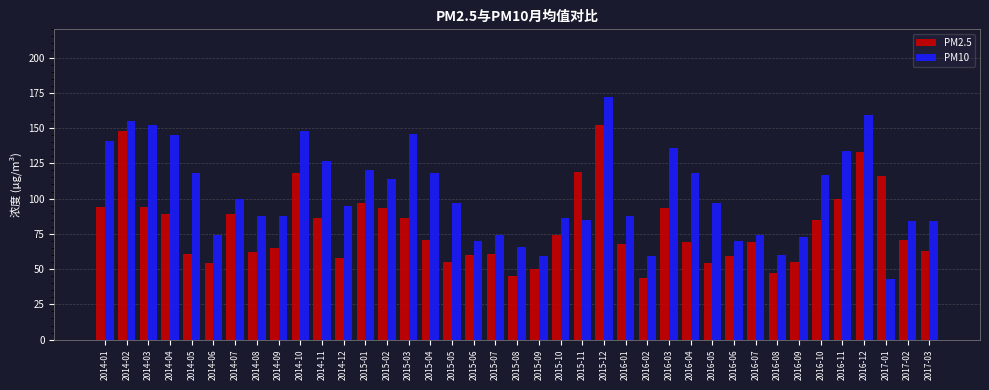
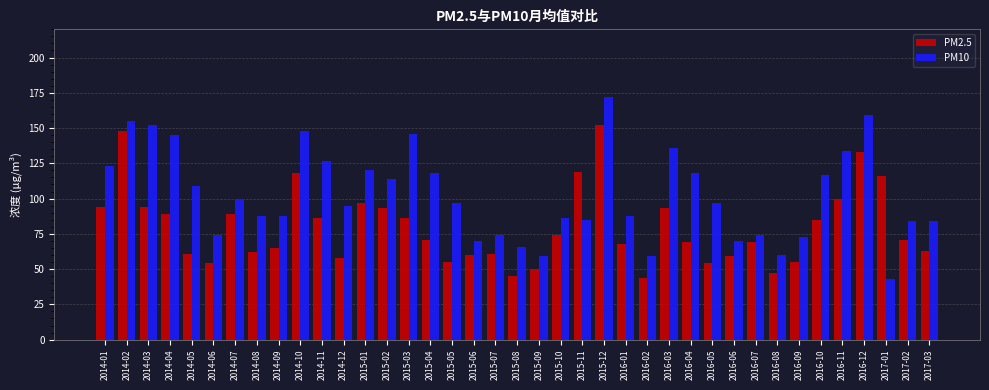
  {
    "PM2.5": {
      "2014-01": 94,
      "2014-02": 148,
      "2014-03": 94,
      "2014-04": 89,
      "2014-05": 61,
      "2014-06": 54,
      "2014-07": 89,
      "2014-08": 62,
      "2014-09": 65,
      "2014-10": 118,
      "2014-11": 86,
      "2014-12": 58,
      "2015-01": 97,
      "2015-02": 93,
      "2015-03": 86,
      "2015-04": 71,
      "2015-05": 55,
      "2015-06": 60,
      "2015-07": 61,
      "2015-08": 45,
      "2015-09": 50,
      "2015-10": 74,
      "2015-11": 119,
      "2015-12": 152,
      "2016-01": 68,
      "2016-02": 44,
      "2016-03": 93,
      "2016-04": 69,
      "2016-05": 54,
      "2016-06": 59,
      "2016-07": 69,
      "2016-08": 47,
      "2016-09": 55,
      "2016-10": 85,
      "2016-11": 100,
      "2016-12": 133,
      "2017-01": 116,
      "2017-02": 71,
      "2017-03": 63
    },
    "PM10": {
-     "2014-01": 141,
+     "2014-01": 123,
      "2014-02": 155,
      "2014-03": 152,
      "2014-04": 145,
-     "2014-05": 118,
+     "2014-05": 109,
      "2014-06": 74,
      "2014-07": 100,
      "2014-08": 88,
      "2014-09": 88,
      "2014-10": 148,
      "2014-11": 127,
      "2014-12": 95,
      "2015-01": 120,
      "2015-02": 114,
      "2015-03": 146,
      "2015-04": 118,
      "2015-05": 97,
      "2015-06": 70,
      "2015-07": 74,
      "2015-08": 66,
      "2015-09": 59,
      "2015-10": 86,
      "2015-11": 85,
      "2015-12": 172,
      "2016-01": 88,
      "2016-02": 59,
      "2016-03": 136,
      "2016-04": 118,
      "2016-05": 97,
      "2016-06": 70,
      "2016-07": 74,
      "2016-08": 60,
      "2016-09": 73,
      "2016-10": 117,
      "2016-11": 134,
      "2016-12": 159,
      "2017-01": 43,
      "2017-02": 84,
      "2017-03": 84
    }
  }
